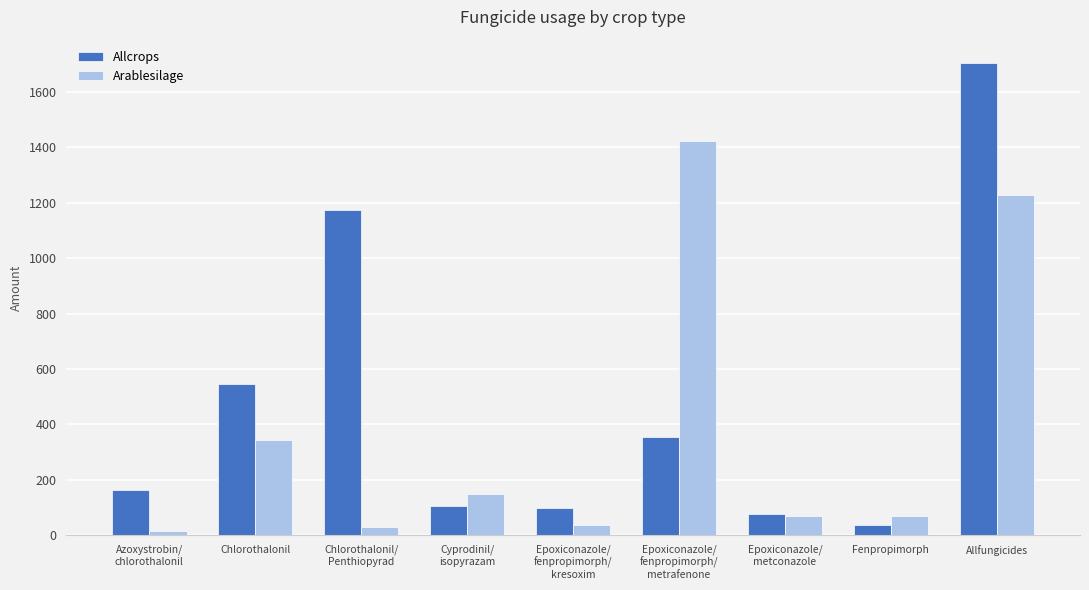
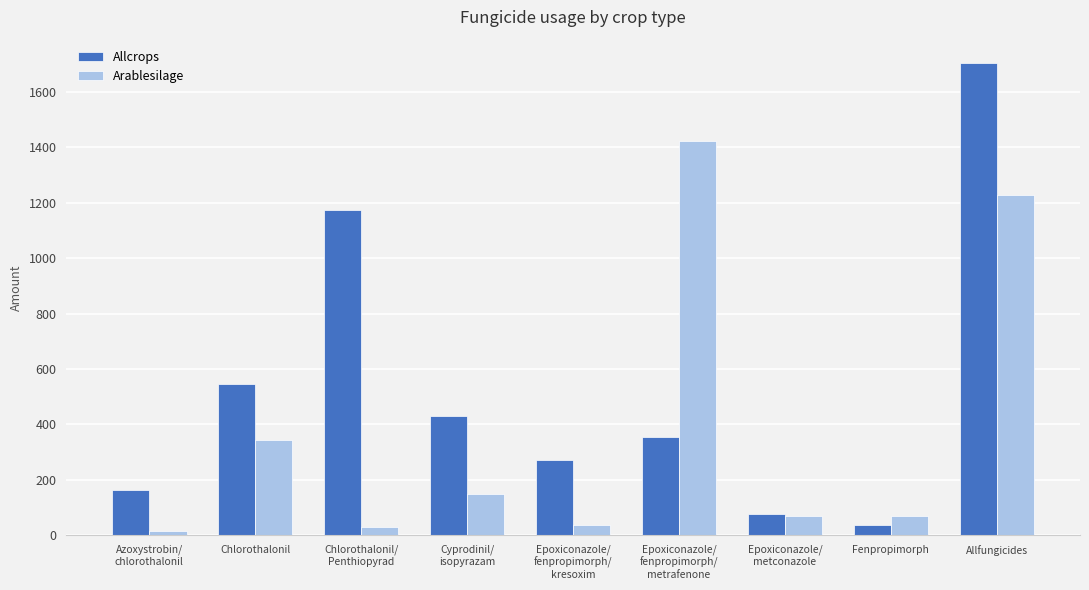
  {
    "Allcrops": {
      "Azoxystrobin/ chlorothalonil": 160,
      "Chlorothalonil": 550,
      "Chlorothalonil/ Penthiopyrad": 1170,
-     "Cyprodinil/ isopyrazam": 100,
-     "Epoxiconazole/ fenpropimorph/ kresoxim": 100,
+     "Cyprodinil/ isopyrazam": 430,
+     "Epoxiconazole/ fenpropimorph/ kresoxim": 270,
      "Epoxiconazole/ fenpropimorph/ metrafenone": 350,
      "Epoxiconazole/ metconazole": 80,
      "Fenpropimorph": 40,
      "Allfungicides": 1700
    },
    "Arablesilage": {
      "Azoxystrobin/ chlorothalonil": 10,
      "Chlorothalonil": 340,
      "Chlorothalonil/ Penthiopyrad": 30,
      "Cyprodinil/ isopyrazam": 150,
      "Epoxiconazole/ fenpropimorph/ kresoxim": 40,
      "Epoxiconazole/ fenpropimorph/ metrafenone": 1420,
      "Epoxiconazole/ metconazole": 70,
      "Fenpropimorph": 70,
      "Allfungicides": 1230
    }
  }
